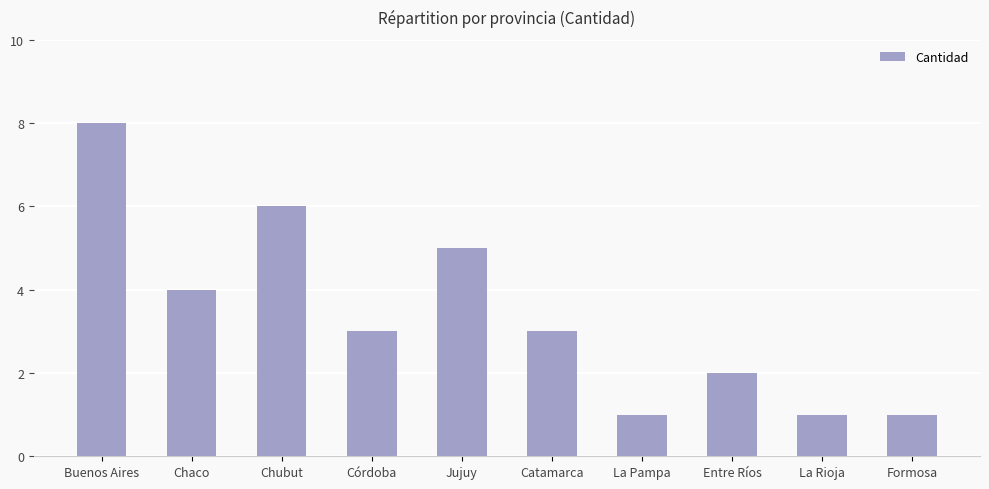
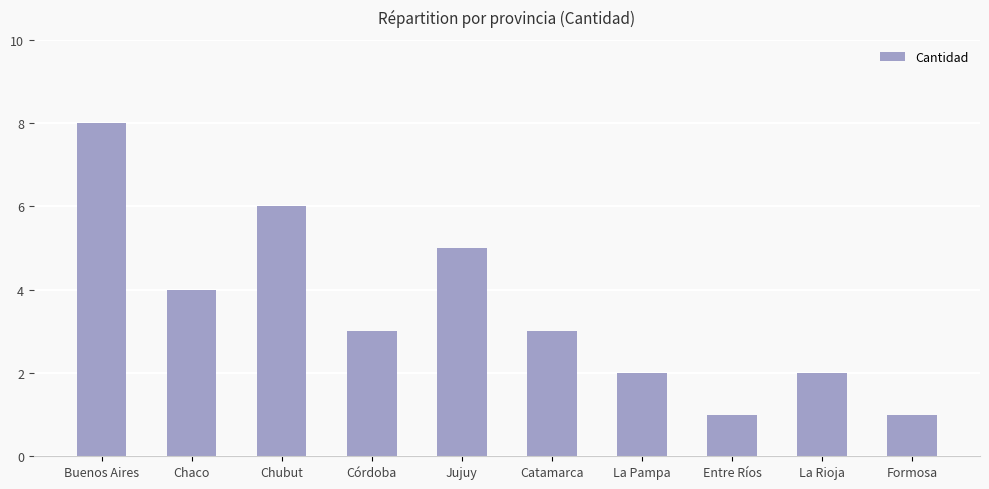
  {
    "Buenos Aires": 8,
    "Chaco": 4,
    "Chubut": 6,
    "Córdoba": 3,
    "Jujuy": 5,
    "Catamarca": 3,
-   "La Pampa": 1,
-   "Entre Ríos": 2,
-   "La Rioja": 1,
+   "La Pampa": 2,
+   "Entre Ríos": 1,
+   "La Rioja": 2,
    "Formosa": 1
  }
